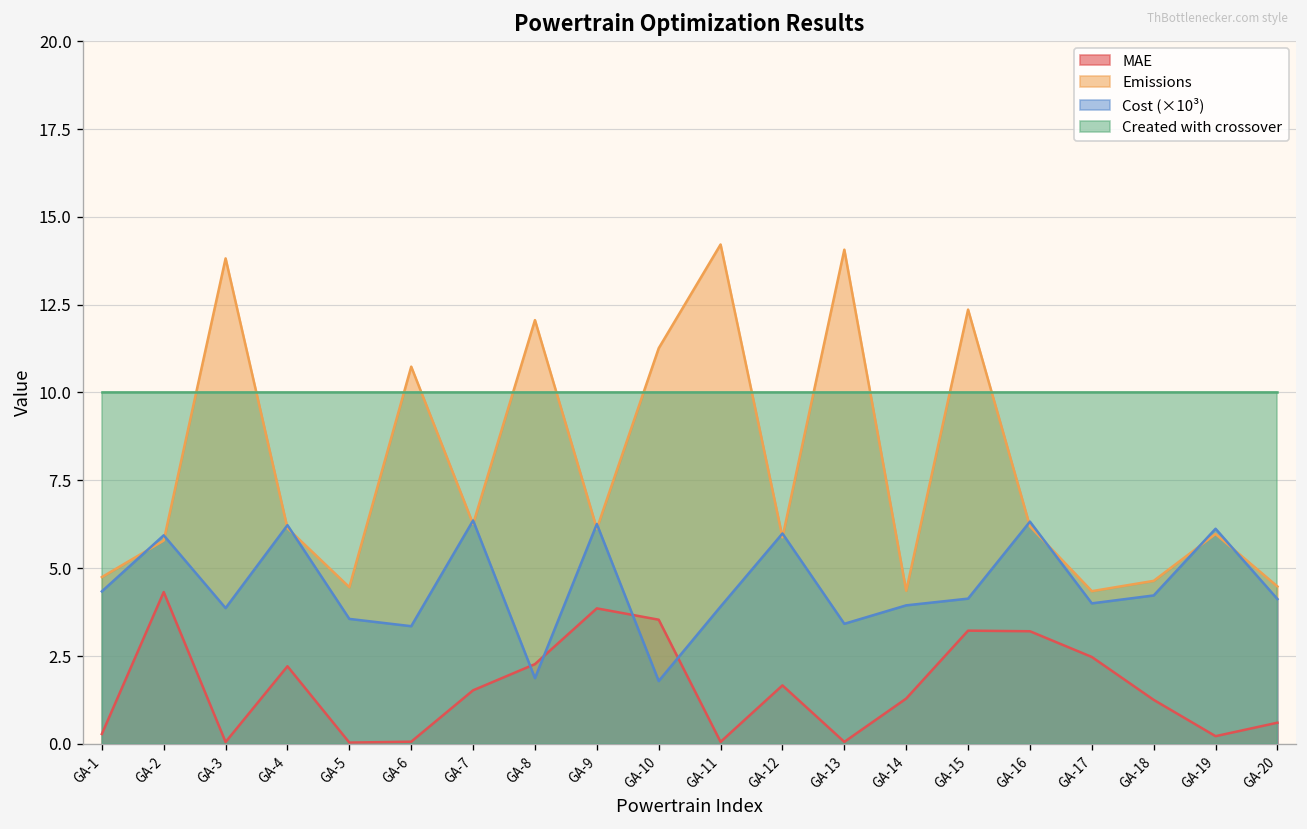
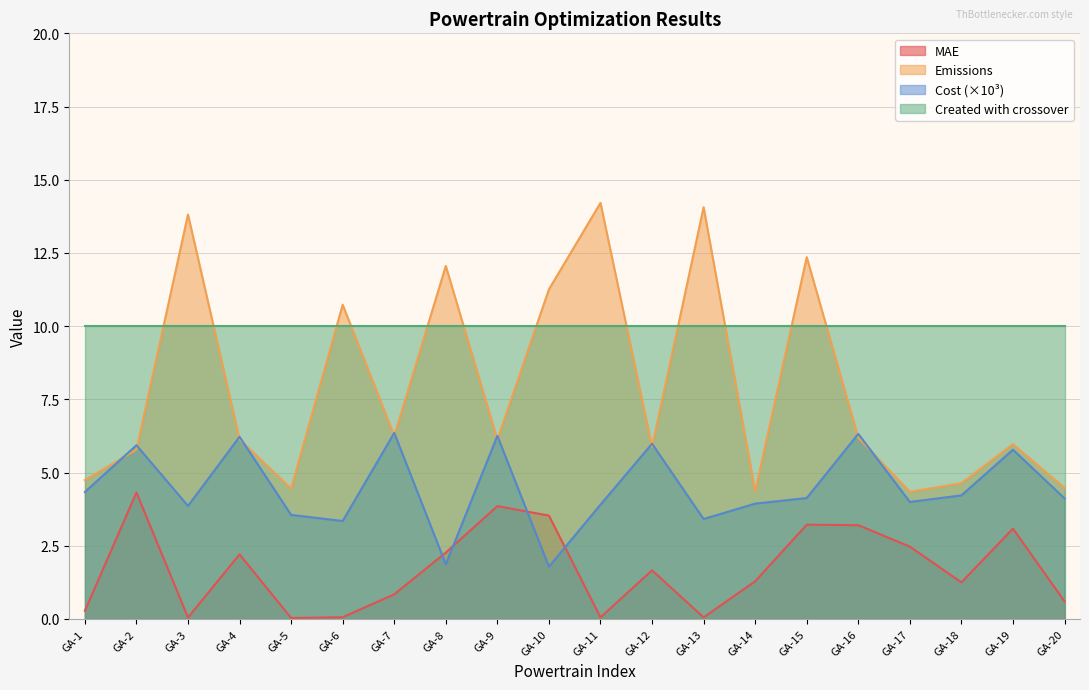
  {
    "MAE": {
      "GA-1": 0.3,
      "GA-2": 4.3,
      "GA-3": 0.0,
      "GA-4": 2.2,
      "GA-5": 0.0,
      "GA-6": 0.1,
-     "GA-7": 1.5,
+     "GA-7": 0.8,
      "GA-8": 2.3,
      "GA-9": 3.9,
      "GA-10": 3.5,
      "GA-11": 0.1,
      "GA-12": 1.7,
      "GA-13": 0.1,
      "GA-14": 1.3,
      "GA-15": 3.2,
      "GA-16": 3.2,
      "GA-17": 2.5,
      "GA-18": 1.2,
-     "GA-19": 0.2,
+     "GA-19": 3.1,
      "GA-20": 0.6
    },
    "Emissions": {
      "GA-1": 4.7,
      "GA-2": 5.8,
      "GA-3": 13.8,
      "GA-5": 4.5,
      "GA-6": 10.7,
      "GA-7": 6.3,
      "GA-8": 12.1,
      "GA-9": 6.1,
      "GA-10": 11.3,
      "GA-11": 14.2,
      "GA-12": 5.9,
      "GA-13": 14.1,
      "GA-14": 4.4,
      "GA-15": 12.4,
      "GA-16": 6.2,
      "GA-17": 4.3,
      "GA-18": 4.6,
      "GA-19": 6.0,
      "GA-20": 4.5
    },
    "Cost (×10³)": {
      "GA-1": 4.3,
      "GA-2": 5.9,
      "GA-3": 3.9,
      "GA-5": 3.6,
      "GA-6": 3.3,
      "GA-7": 6.4,
      "GA-8": 1.9,
      "GA-9": 6.3,
      "GA-10": 1.8,
      "GA-11": 3.9,
      "GA-12": 6.0,
      "GA-13": 3.4,
      "GA-14": 3.9,
      "GA-15": 4.1,
      "GA-16": 6.3,
      "GA-17": 4.0,
      "GA-18": 4.2,
-     "GA-19": 6.1,
+     "GA-19": 5.8,
      "GA-20": 4.1
    },
    "Created with crossover": {
      "GA-1": 10.0,
      "GA-2": 10.0,
      "GA-3": 10.0,
      "GA-4": 10.0,
      "GA-5": 10.0,
      "GA-6": 10.0,
      "GA-7": 10.0,
      "GA-8": 10.0,
      "GA-9": 10.0,
      "GA-10": 10.0,
      "GA-11": 10.0,
      "GA-12": 10.0,
      "GA-13": 10.0,
      "GA-14": 10.0,
      "GA-15": 10.0,
      "GA-16": 10.0,
      "GA-17": 10.0,
      "GA-18": 10.0,
      "GA-19": 10.0,
      "GA-20": 10.0
    }
  }
